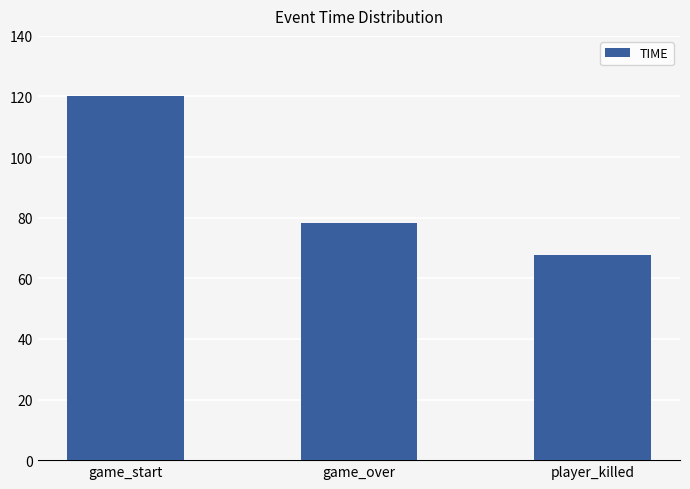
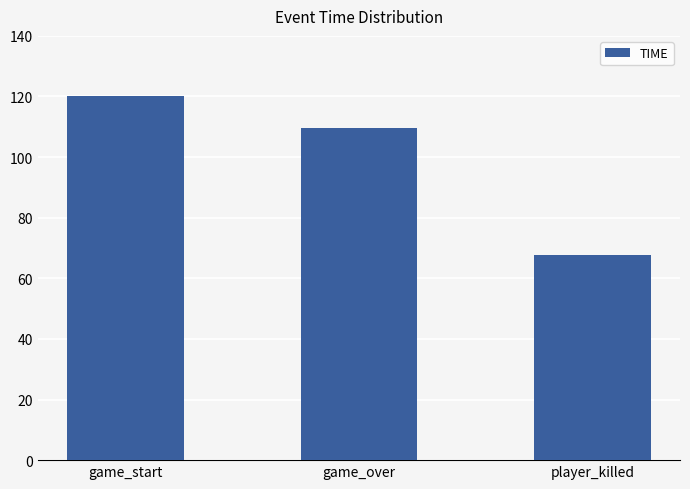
  {
    "game_start": 120,
-   "game_over": 78,
+   "game_over": 110,
    "player_killed": 68
  }
